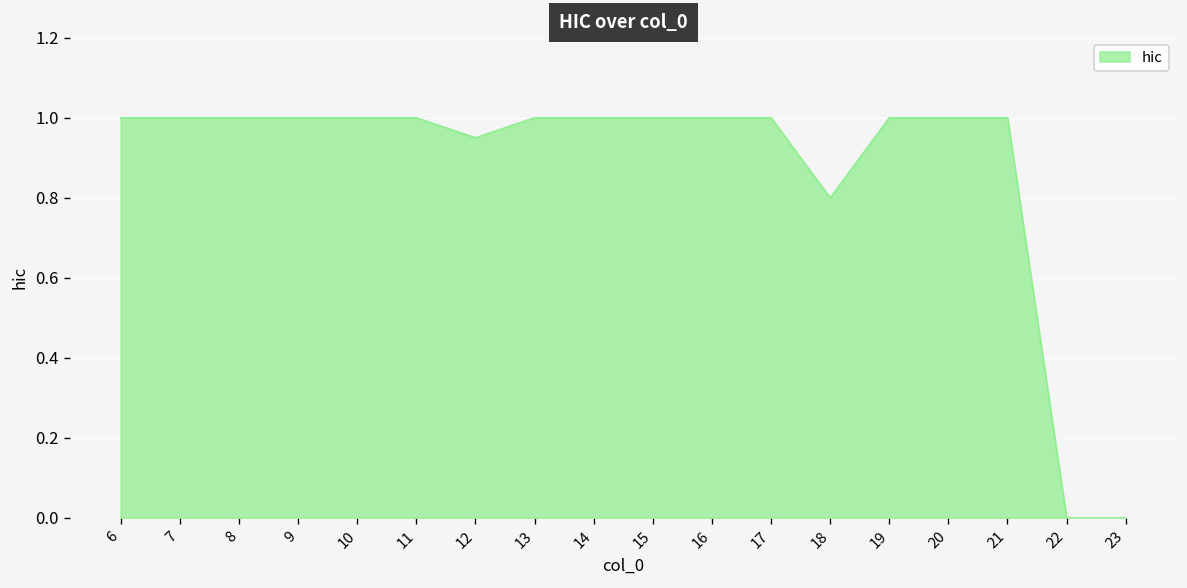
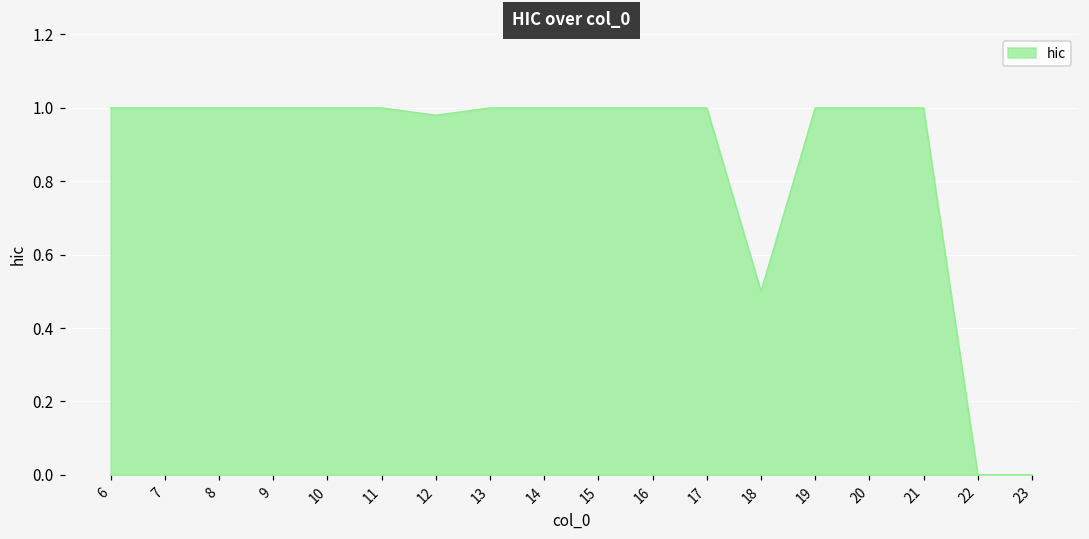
  {
    "6": 1.00,
    "7": 1.00,
    "8": 1.00,
    "9": 1.00,
    "10": 1.00,
    "11": 1.00,
-   "12": 0.95,
+   "12": 0.98,
    "13": 1.00,
    "14": 1.00,
    "15": 1.00,
    "16": 1.00,
    "17": 1.00,
-   "18": 0.8,
+   "18": 0.5,
    "19": 1.00,
    "20": 1.00,
    "21": 1.00,
    "22": 0.00,
    "23": 0.00
  }
